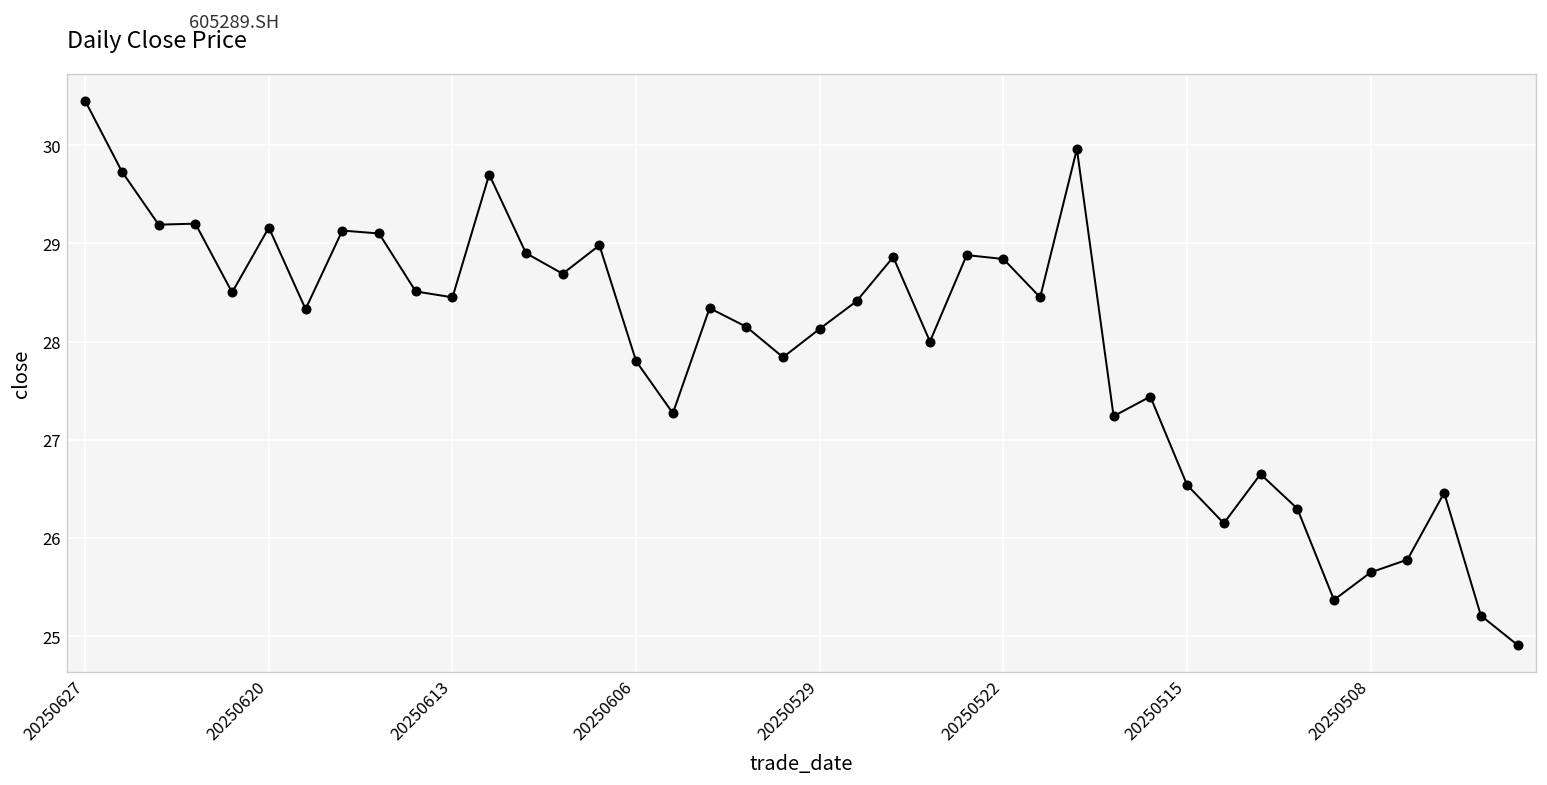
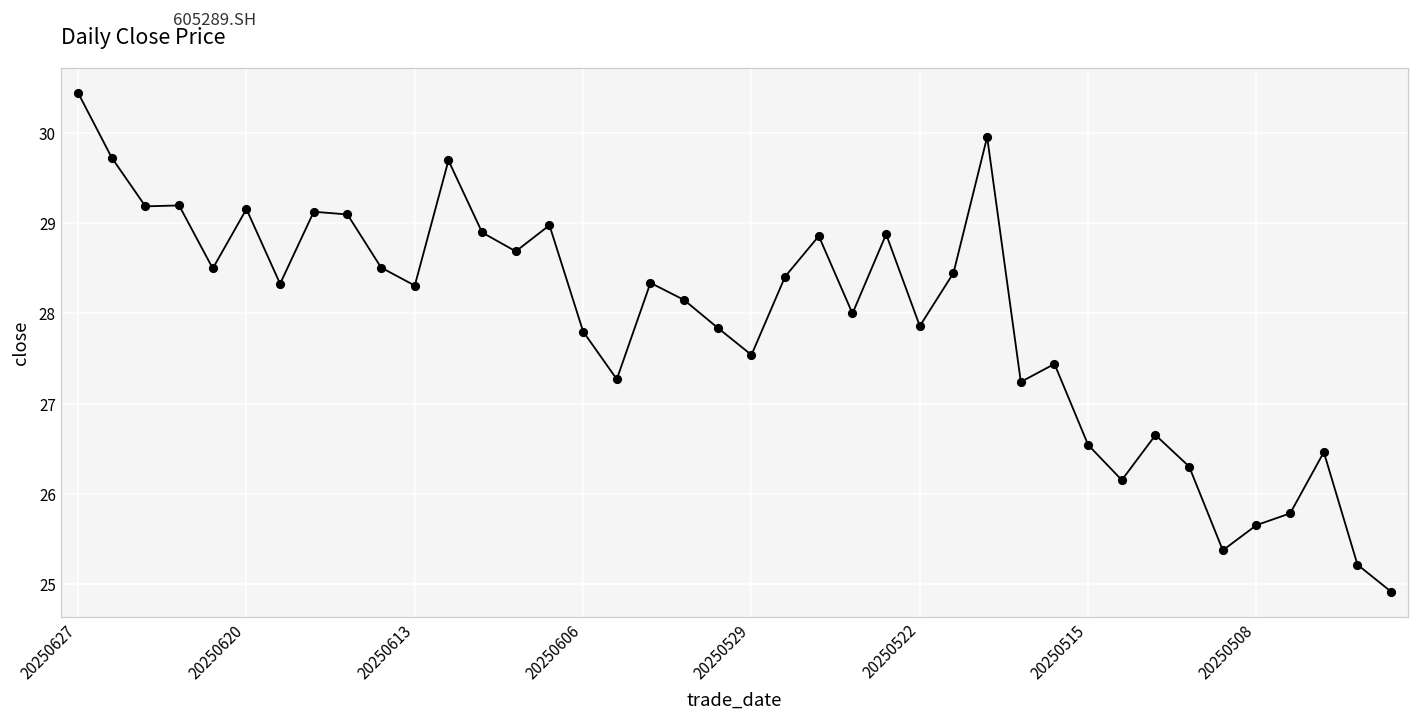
  {
    "20250627": 30.5,
    "20250620": 29.2,
-   "20250613": 28.5,
+   "20250613": 28.3,
    "20250606": 27.8,
-   "20250529": 28.1,
-   "20250522": 28.8,
+   "20250529": 27.5,
+   "20250522": 27.9,
    "20250515": 26.5,
    "20250508": 25.7
  }
